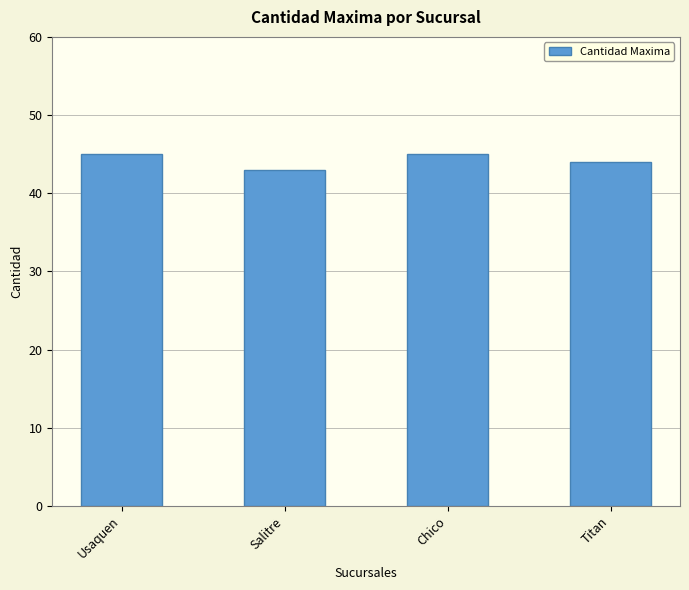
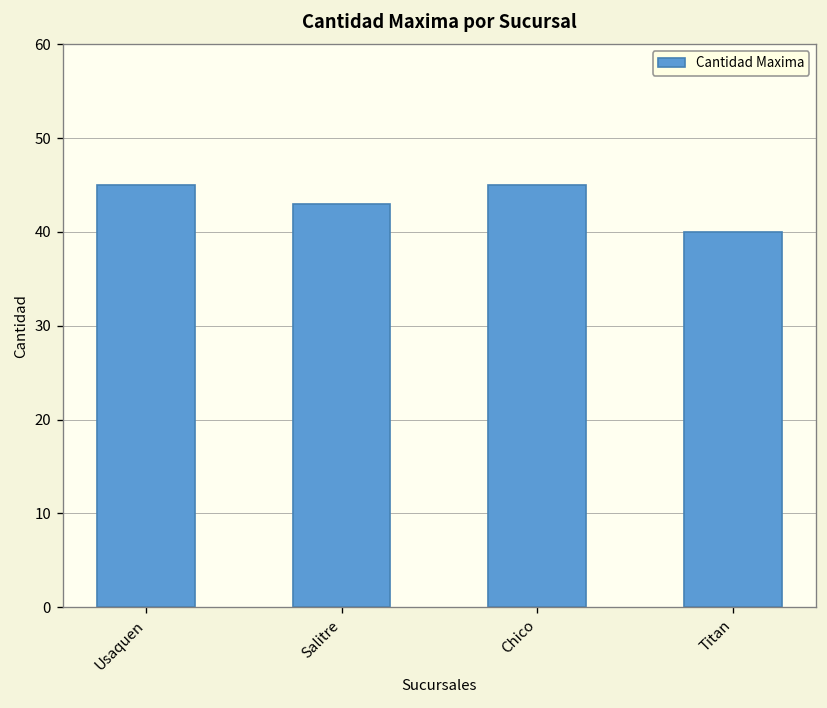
  {
    "Usaquen": 45,
    "Salitre": 43,
    "Chico": 45,
-   "Titan": 44
+   "Titan": 40
  }
